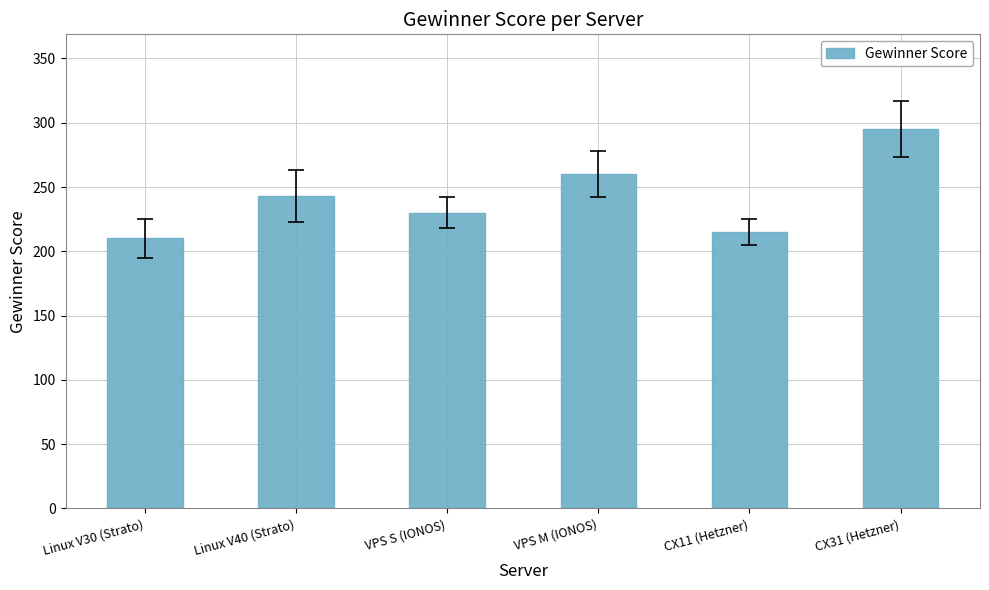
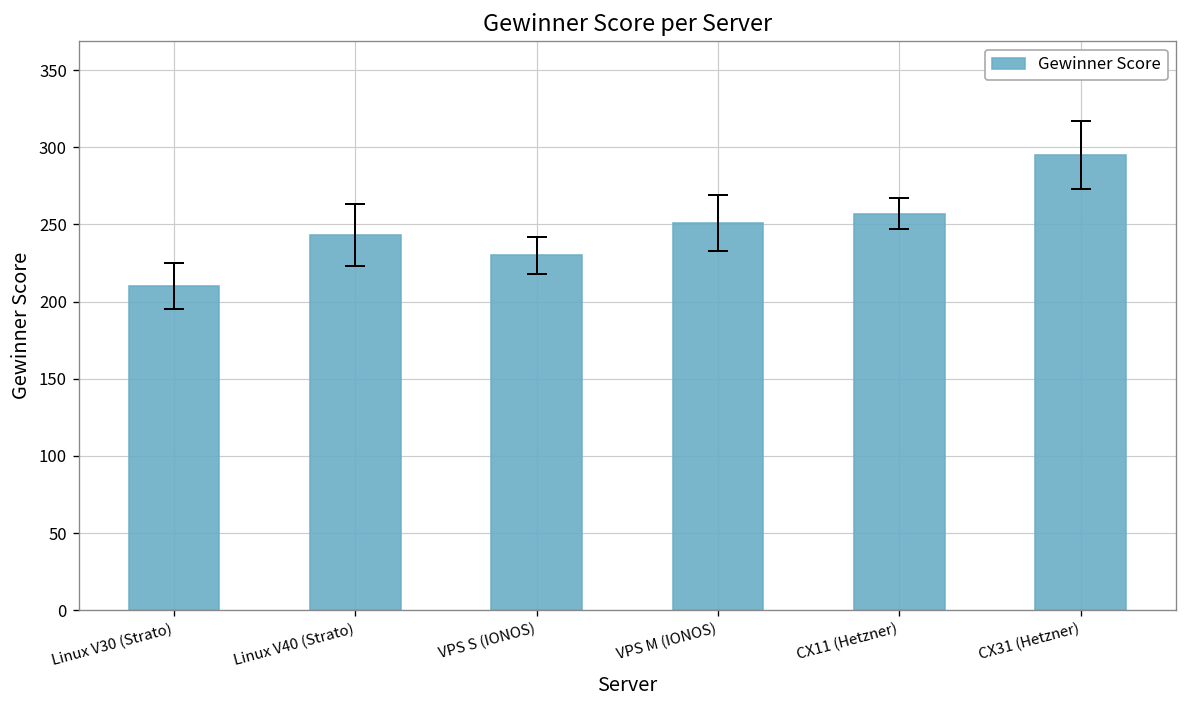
  {
    "Gewinner Score": {
      "Linux V30 (Strato)": 210,
      "Linux V40 (Strato)": 243,
      "VPS S (IONOS)": 230,
-     "VPS M (IONOS)": 260,
-     "CX11 (Hetzner)": 215,
+     "VPS M (IONOS)": 251,
+     "CX11 (Hetzner)": 257,
      "CX31 (Hetzner)": 295
    }
  }
